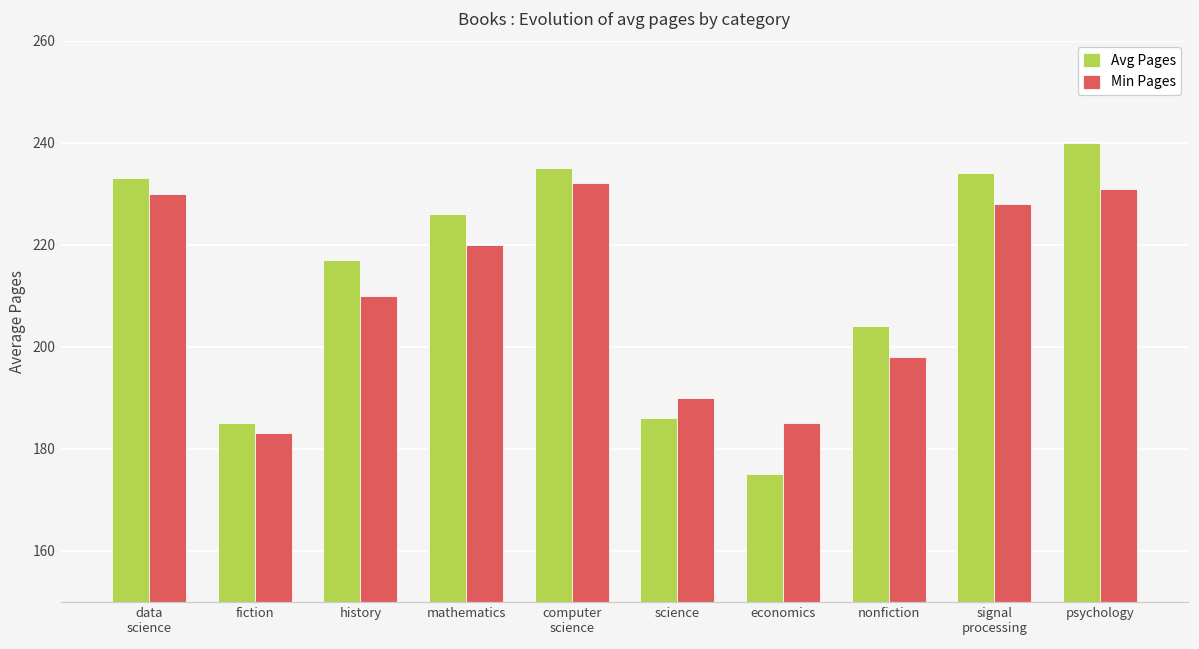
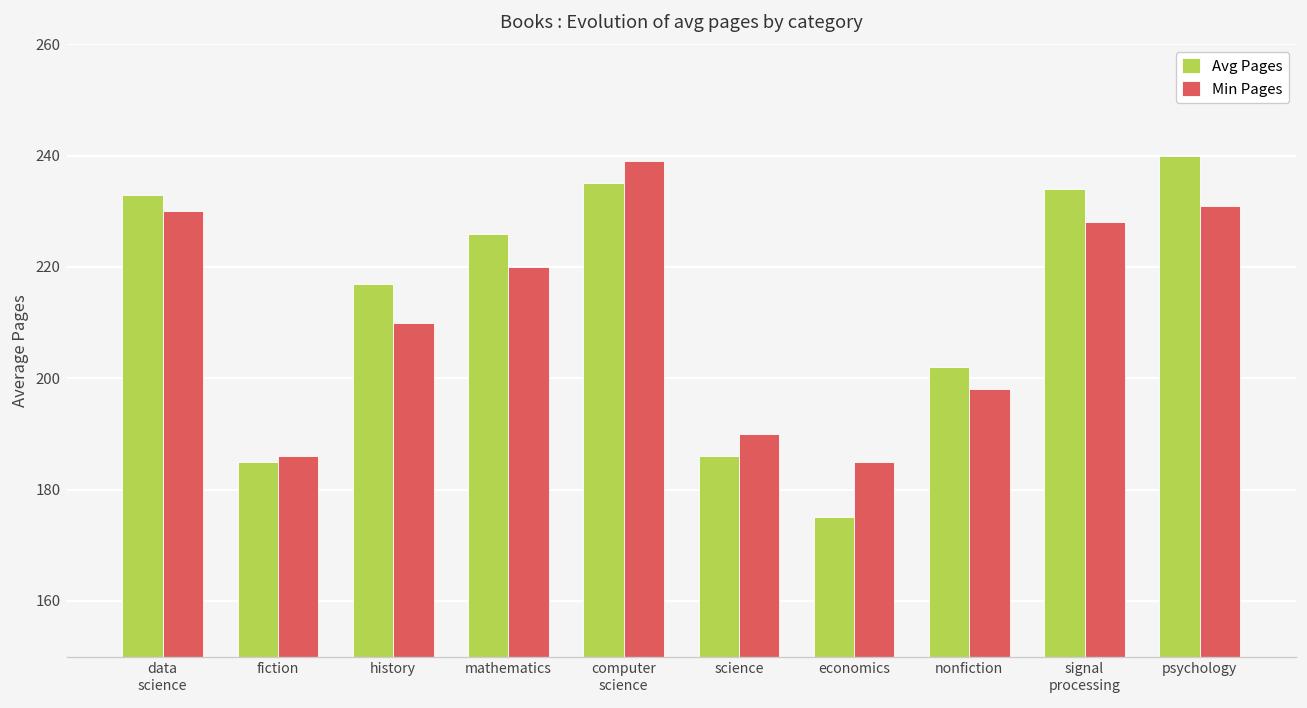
  {
    "Avg Pages": {
      "data science": 233,
      "fiction": 185,
      "history": 217,
      "mathematics": 226,
      "computer science": 235,
      "science": 186,
      "economics": 175,
-     "nonfiction": 204,
+     "nonfiction": 202,
      "signal processing": 234,
      "psychology": 240
    },
    "Min Pages": {
      "data science": 230,
-     "fiction": 183,
+     "fiction": 186,
      "history": 210,
      "mathematics": 220,
-     "computer science": 232,
+     "computer science": 239,
      "science": 190,
      "economics": 185,
      "nonfiction": 198,
      "signal processing": 228,
      "psychology": 231
    }
  }
